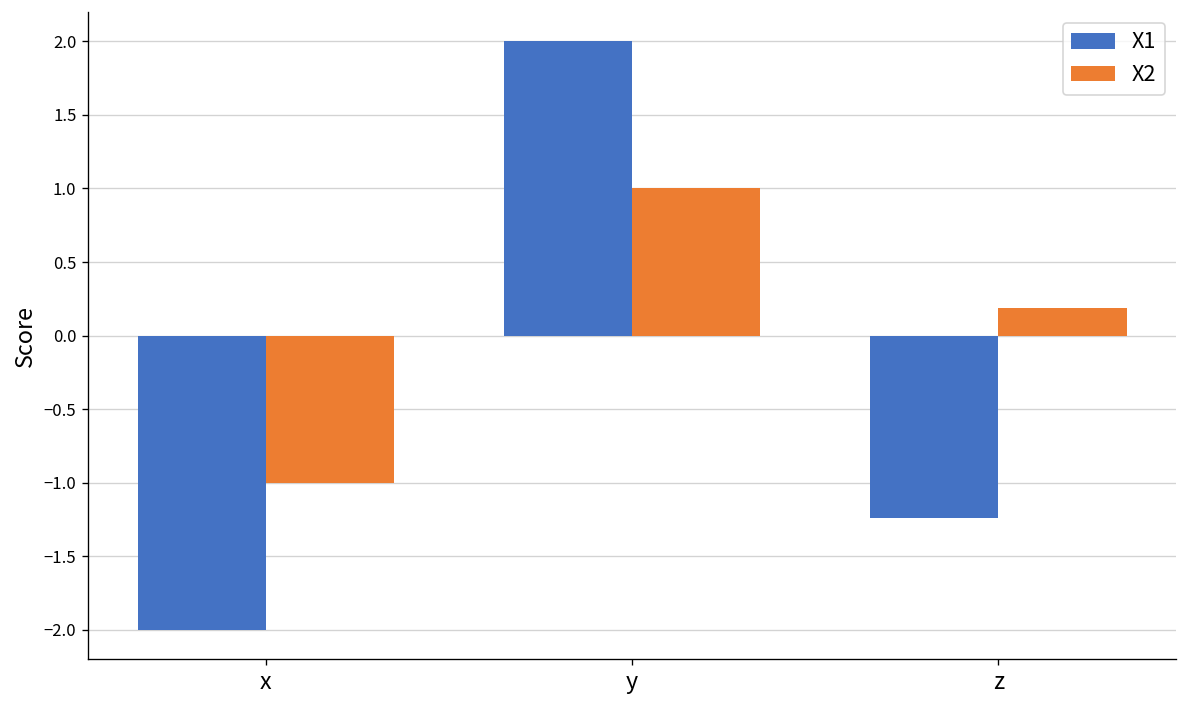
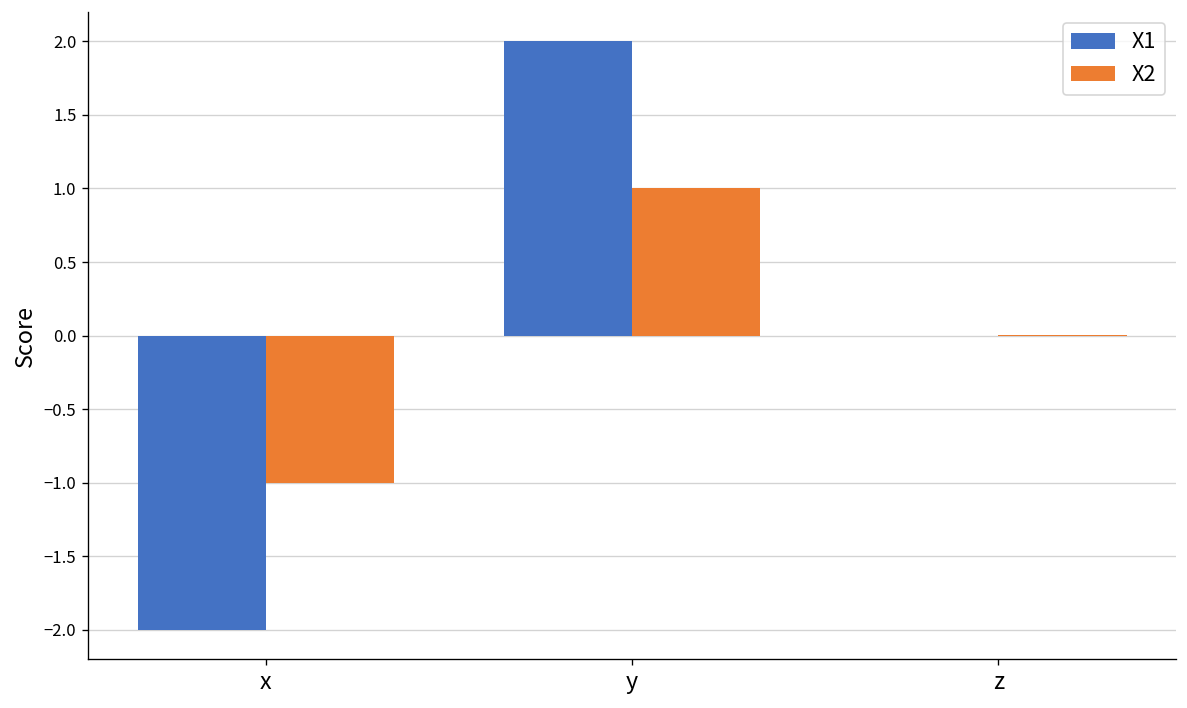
  {
    "X1": {
      "x": -2.00,
      "y": 2.00,
-     "z": -1.24
+     "z": 0.00
    },
    "X2": {
      "x": -1.00,
      "y": 1.00,
-     "z": 0.19
+     "z": 0.00
    }
  }
